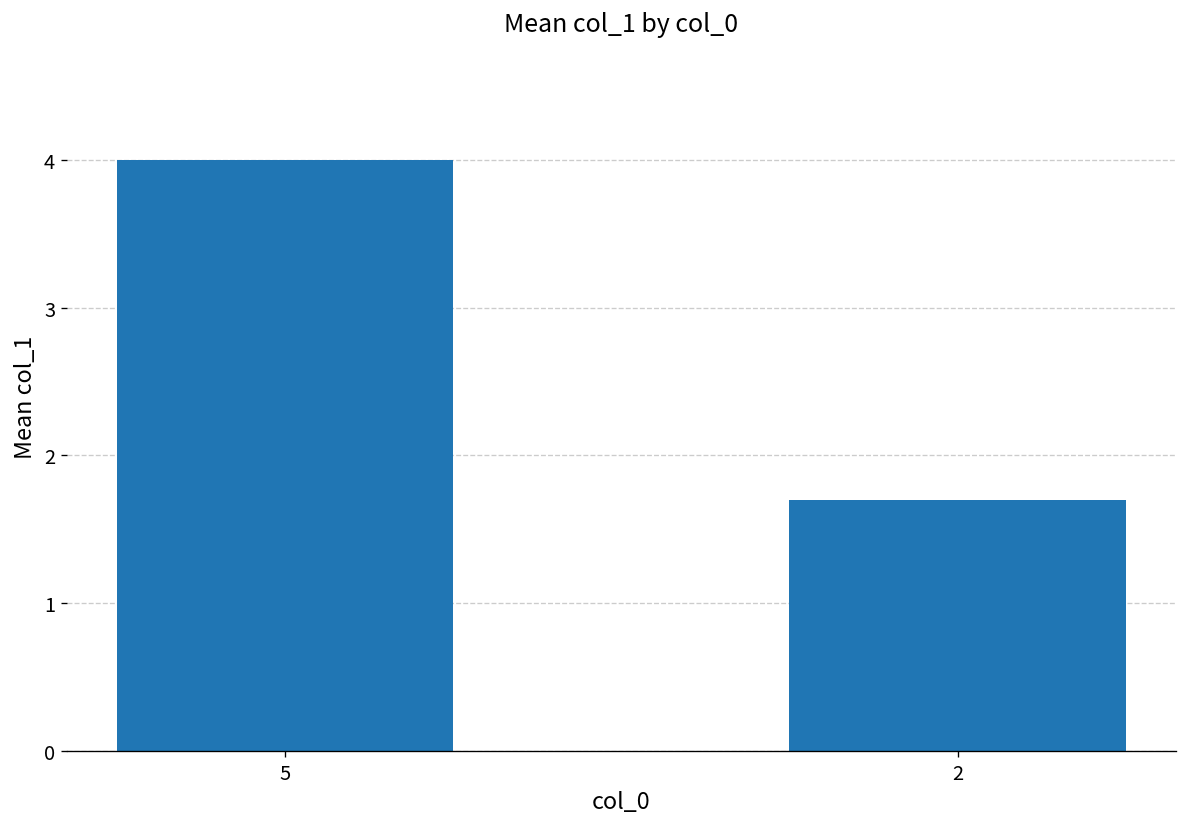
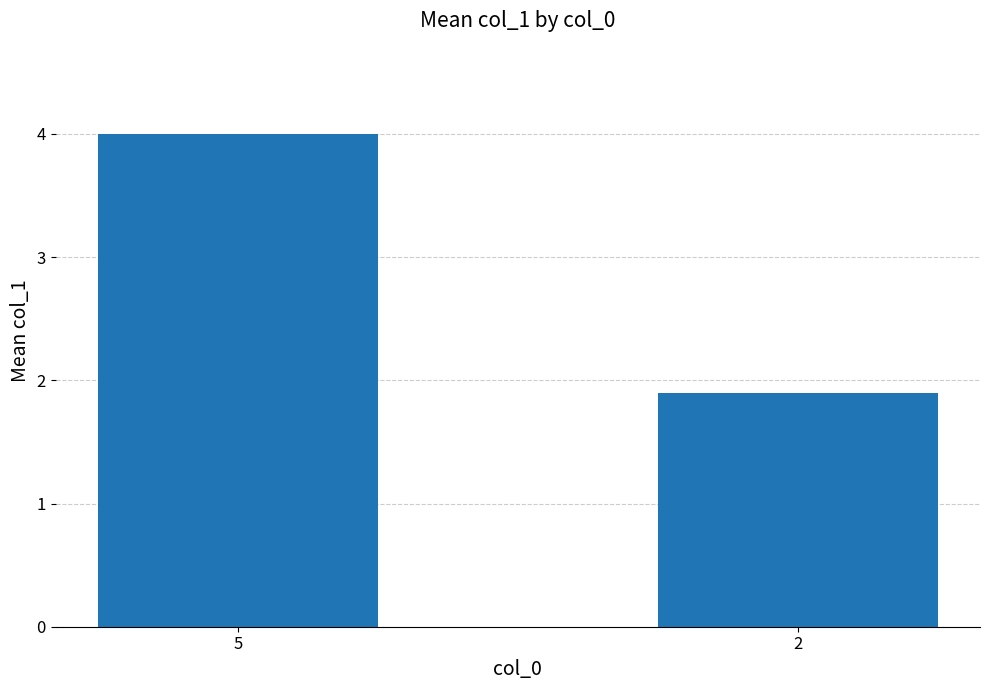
  {
    "5": 4.0,
-   "2": 1.7
+   "2": 1.9
  }
